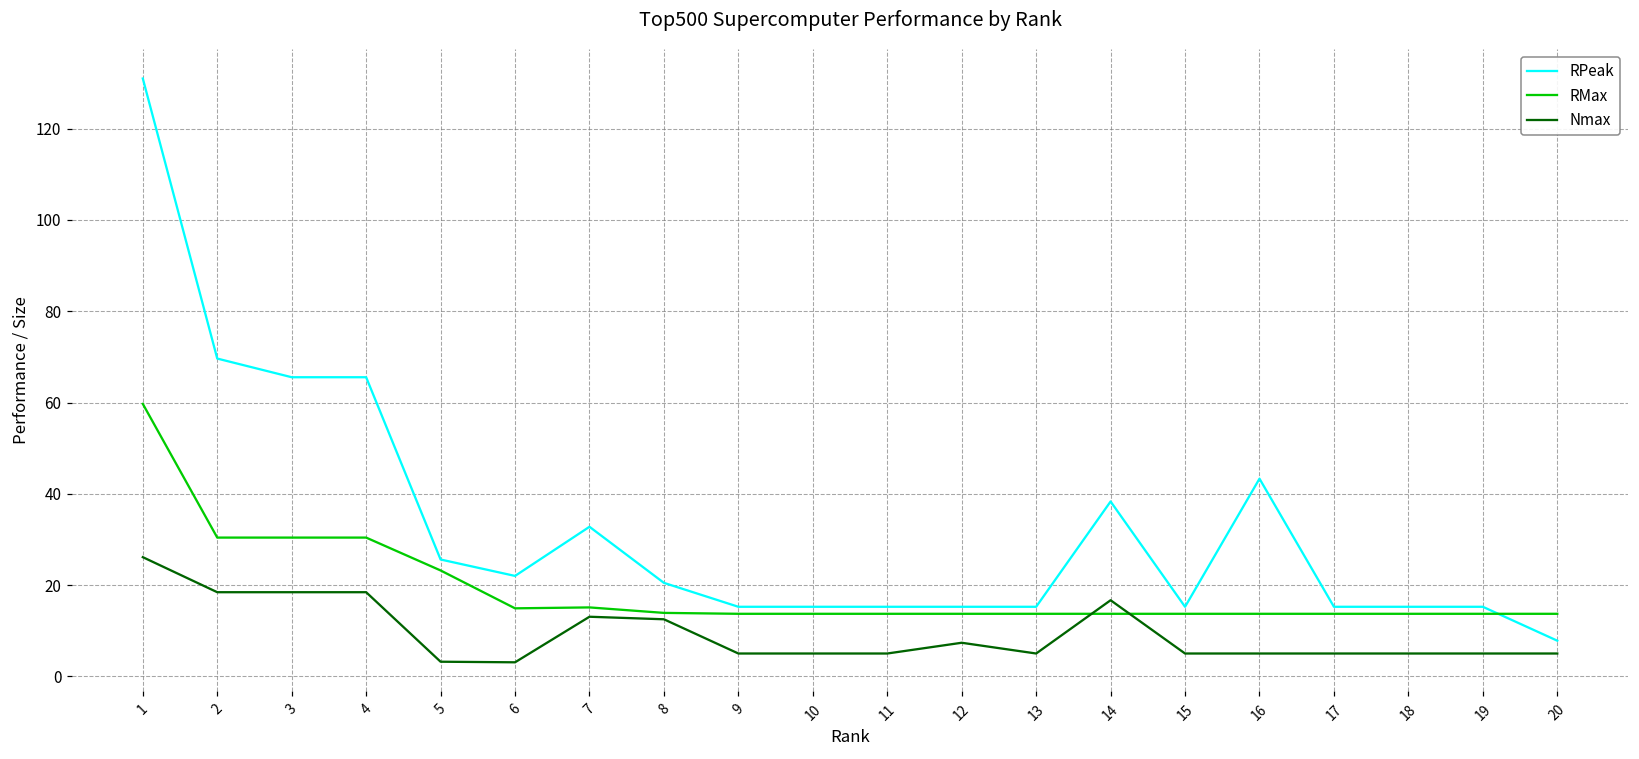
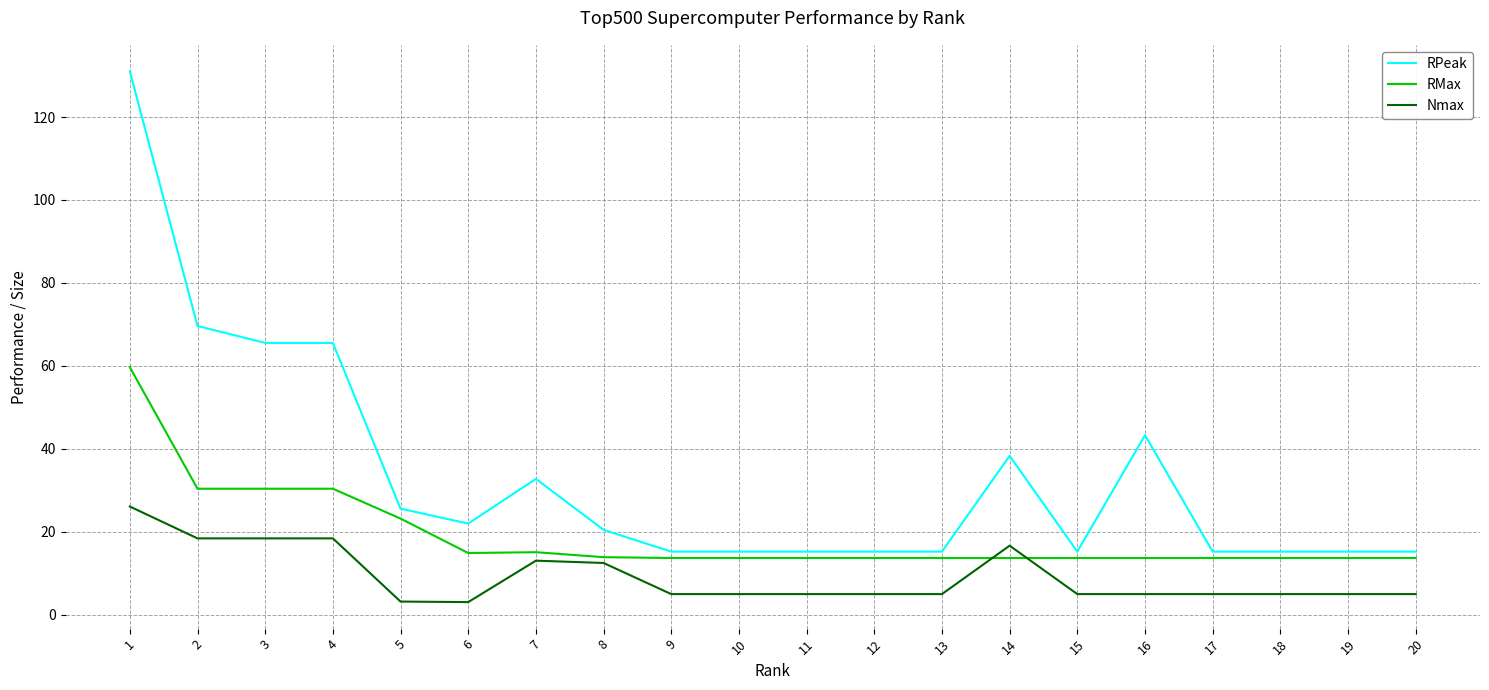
  {
    "RPeak": {
      "1": 131,
      "2": 70,
      "3": 66,
      "4": 66,
      "5": 26,
      "6": 22,
      "7": 33,
      "8": 20,
      "9": 15,
      "10": 15,
      "11": 15,
      "12": 15,
      "13": 15,
      "14": 38,
      "15": 15,
      "16": 43,
      "17": 15,
      "18": 15,
      "19": 15,
-     "20": 8
+     "20": 15
    },
    "RMax": {
      "1": 60,
      "2": 30,
      "3": 30,
      "4": 30,
      "5": 23,
      "6": 15,
      "7": 15,
      "8": 14,
      "9": 14,
      "10": 14,
      "11": 14,
      "12": 14,
      "13": 14,
      "14": 14,
      "15": 14,
      "16": 14,
      "17": 14,
      "18": 14,
      "19": 14,
      "20": 14
    },
    "Nmax": {
      "1": 26,
      "2": 18,
      "3": 18,
      "4": 18,
      "5": 3,
      "6": 3,
      "7": 13,
      "8": 13,
      "9": 5,
      "10": 5,
      "11": 5,
-     "12": 7,
+     "12": 5,
      "13": 5,
      "14": 17,
      "15": 5,
      "16": 5,
      "17": 5,
      "18": 5,
      "19": 5,
      "20": 5
    }
  }
